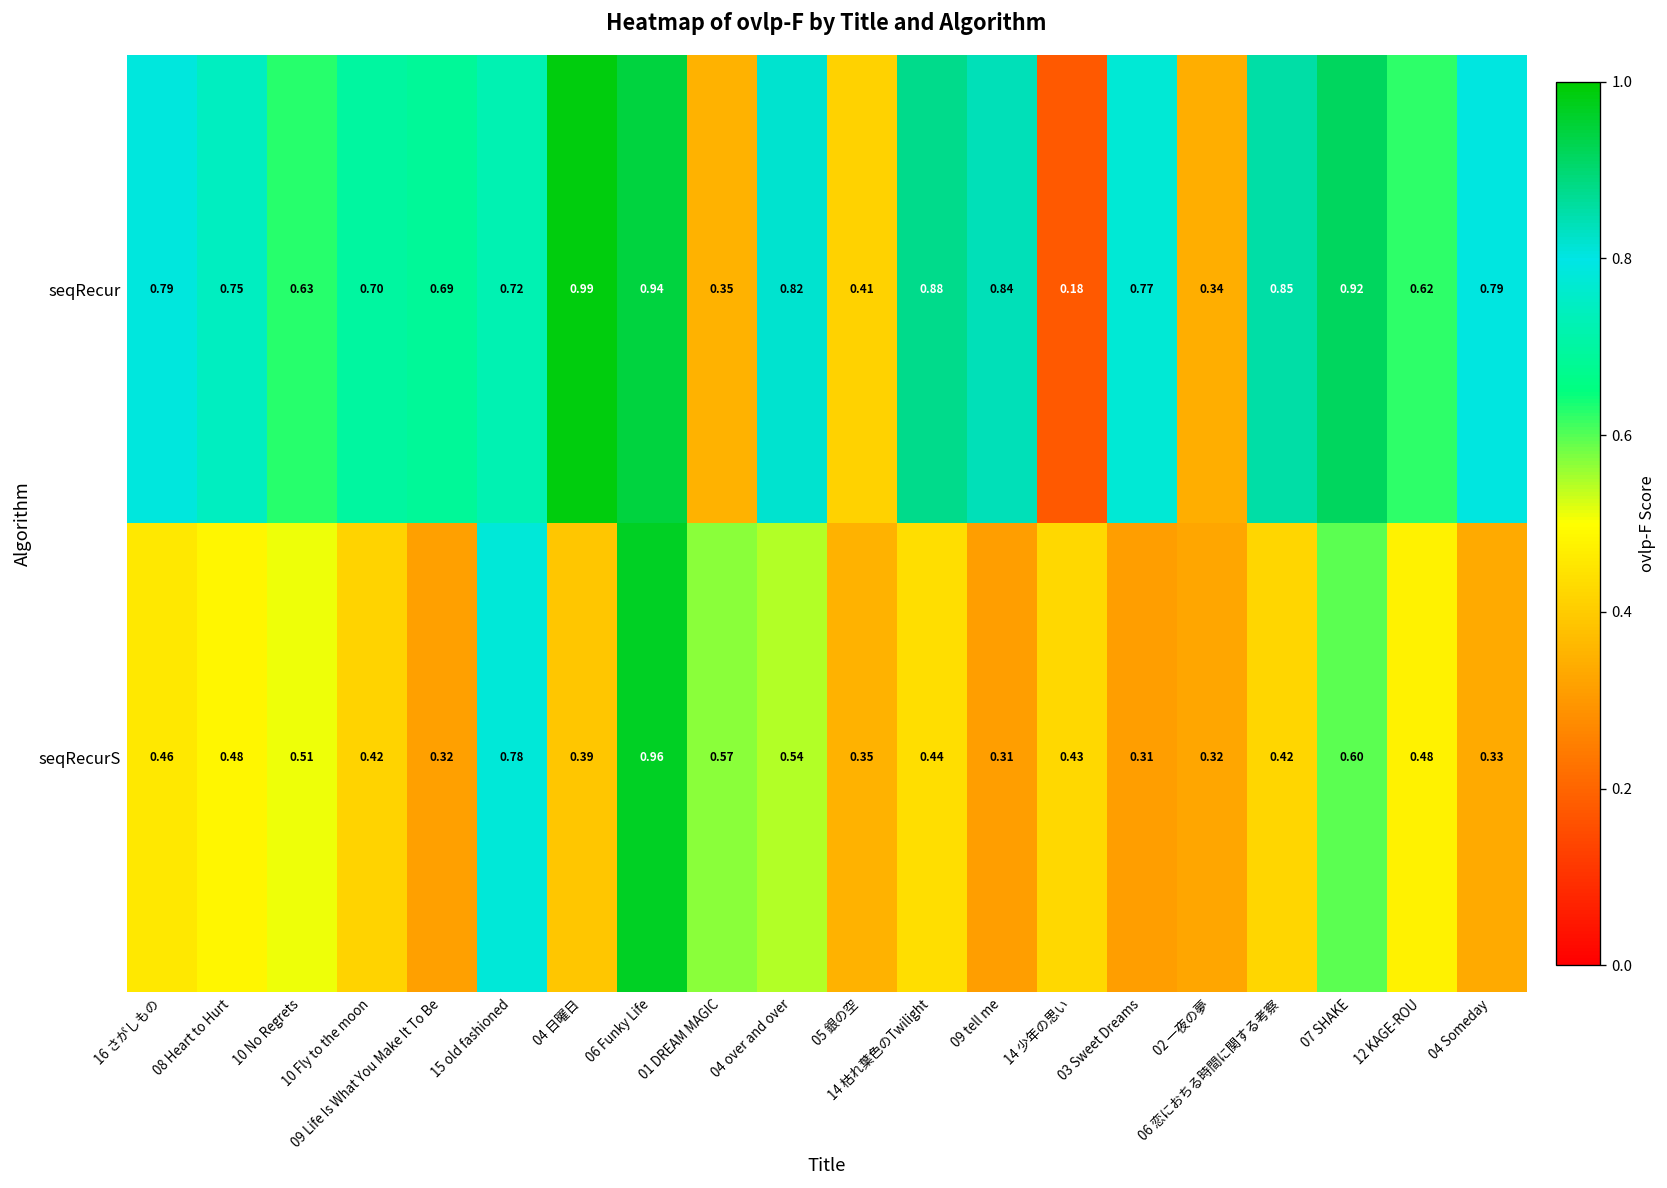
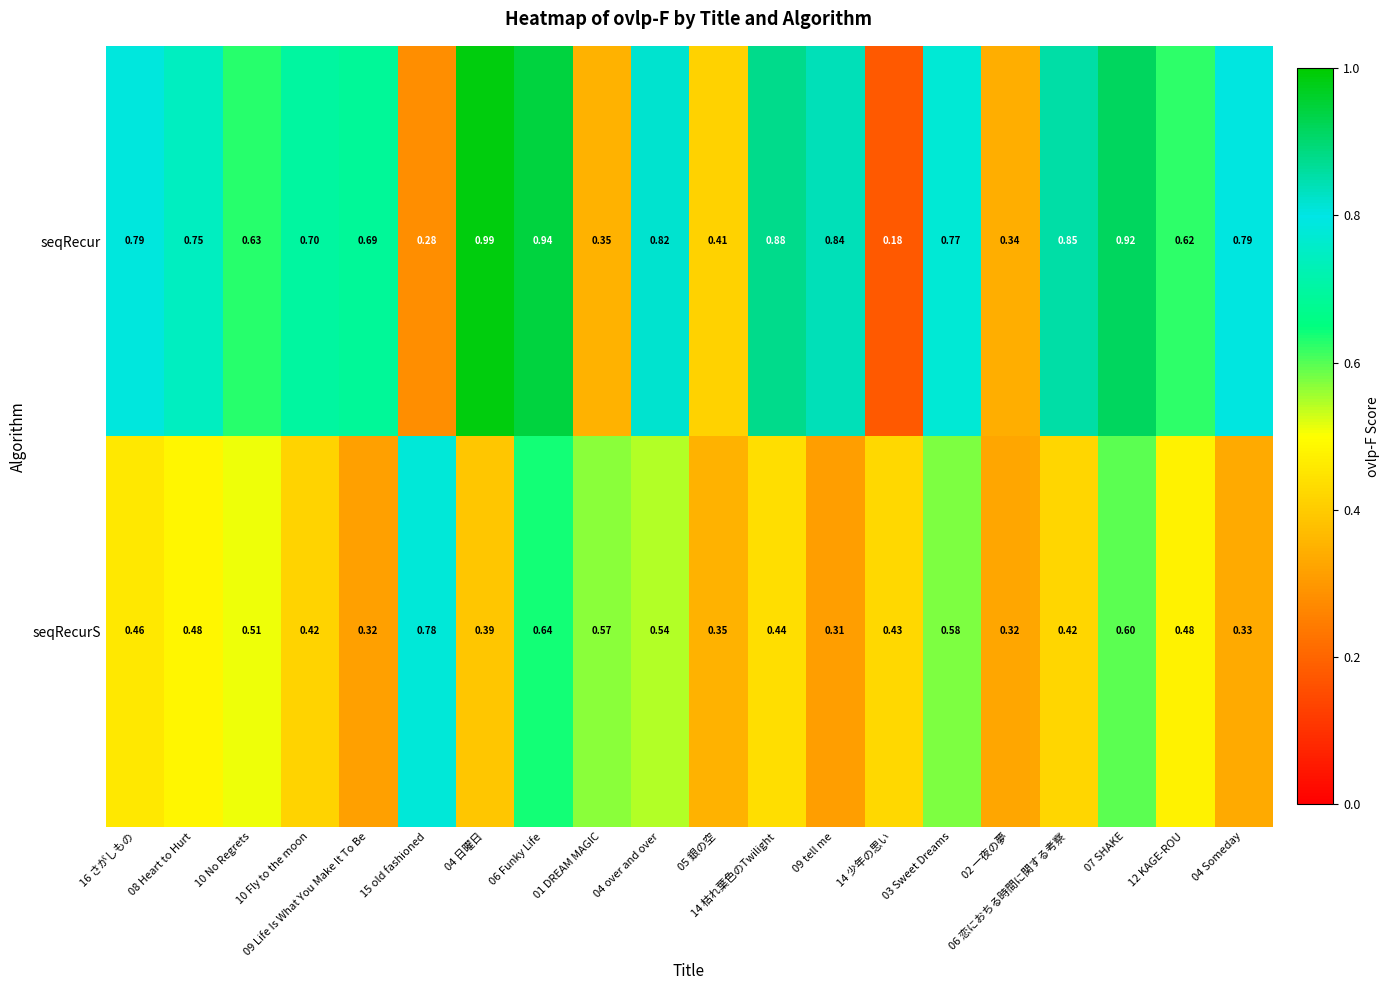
  {
    "seqRecur": {
      "16 さがしもの": 0.79,
      "08 Heart to Hurt": 0.75,
      "10 No Regrets": 0.63,
      "10 Fly to the moon": 0.70,
      "09 Life Is What You Make It To Be": 0.69,
-     "15 old fashioned": 0.72,
+     "15 old fashioned": 0.28,
      "04 日曜日": 0.99,
      "06 Funky Life": 0.94,
      "01 DREAM MAGIC": 0.35,
      "04 over and over": 0.82,
      "05 銀の空": 0.41,
      "14 枯れ葉色のTwilight": 0.88,
      "09 tell me": 0.84,
      "14 少年の思い": 0.18,
      "03 Sweet Dreams": 0.77,
      "02 一夜の夢": 0.34,
      "06 恋におちる時間に関する考察": 0.85,
      "07 SHAKE": 0.92,
      "12 KAGE-ROU": 0.62,
      "04 Someday": 0.79
    },
    "seqRecurS": {
      "16 さがしもの": 0.46,
      "08 Heart to Hurt": 0.48,
      "10 No Regrets": 0.51,
      "10 Fly to the moon": 0.42,
      "09 Life Is What You Make It To Be": 0.32,
      "15 old fashioned": 0.78,
      "04 日曜日": 0.39,
-     "06 Funky Life": 0.96,
+     "06 Funky Life": 0.64,
      "01 DREAM MAGIC": 0.57,
      "04 over and over": 0.54,
      "05 銀の空": 0.35,
      "14 枯れ葉色のTwilight": 0.44,
      "09 tell me": 0.31,
      "14 少年の思い": 0.43,
-     "03 Sweet Dreams": 0.31,
+     "03 Sweet Dreams": 0.58,
      "02 一夜の夢": 0.32,
      "06 恋におちる時間に関する考察": 0.42,
      "07 SHAKE": 0.60,
      "12 KAGE-ROU": 0.48,
      "04 Someday": 0.33
    }
  }
